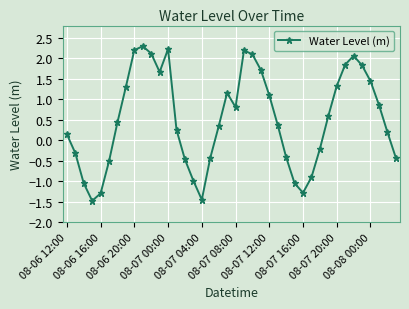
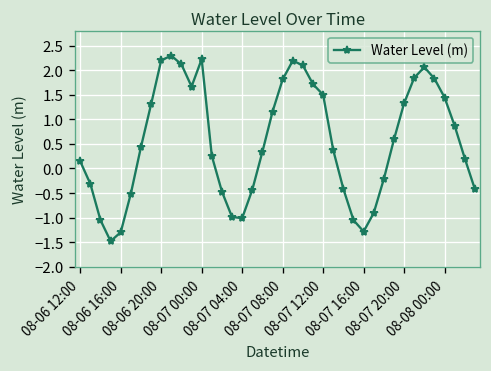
  {
    "08-06 12:00": 0.1,
    "08-06 16:00": -1.3,
    "08-06 20:00": 2.2,
    "08-07 00:00": 2.2,
-   "08-07 04:00": -1.5,
-   "08-07 08:00": 0.8,
-   "08-07 12:00": 1.1,
+   "08-07 04:00": -1.0,
+   "08-07 08:00": 1.8,
+   "08-07 12:00": 1.5,
    "08-07 16:00": -1.3,
    "08-07 20:00": 1.3,
    "08-08 00:00": 1.4
  }
